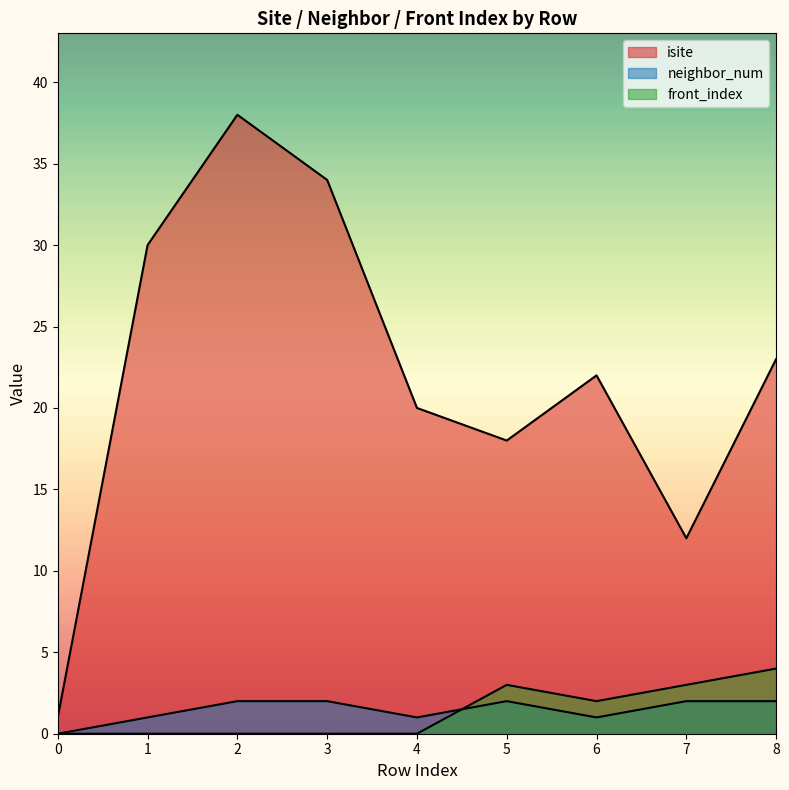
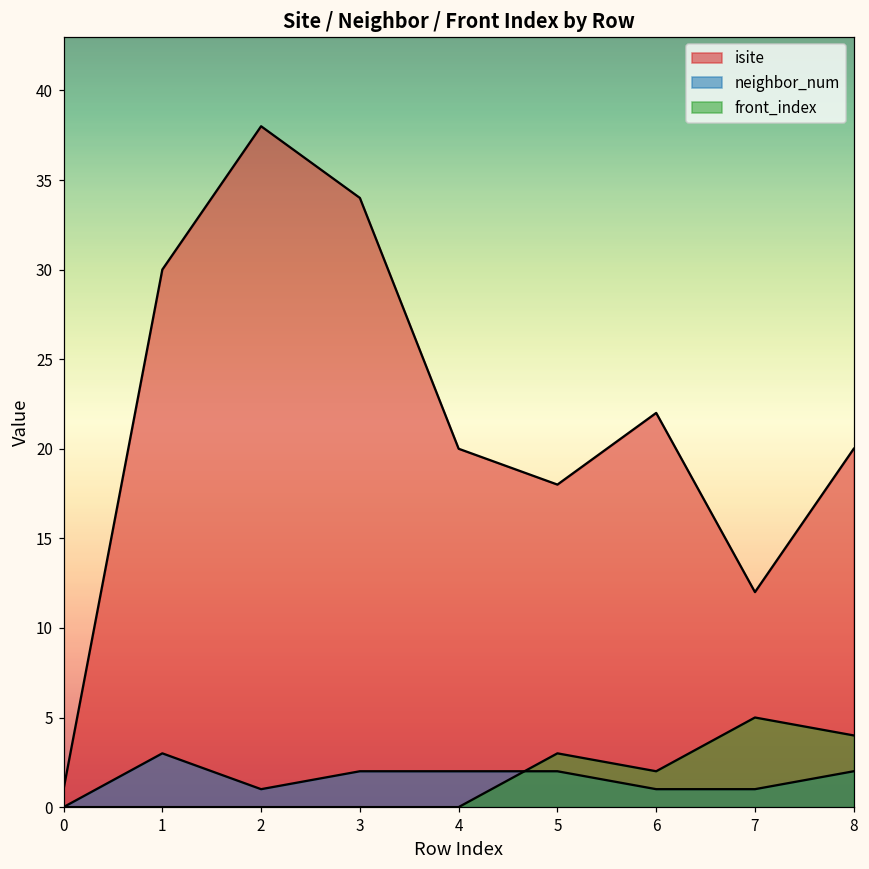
  {
    "isite": {
      "0": 1,
      "1": 30,
      "2": 38,
      "3": 34,
      "4": 20,
      "5": 18,
      "6": 22,
      "7": 12,
-     "8": 23
+     "8": 20
    },
    "neighbor_num": {
-     "1": 1,
-     "2": 2,
+     "1": 3,
+     "2": 1,
      "3": 2,
-     "4": 1,
+     "4": 2,
      "5": 2,
      "6": 1,
-     "7": 2,
+     "7": 1,
      "8": 2
    },
    "front_index": {
      "1": 0,
      "2": 0,
      "3": 0,
      "4": 0,
      "5": 3,
      "6": 2,
-     "7": 3,
+     "7": 5,
      "8": 4
    }
  }
